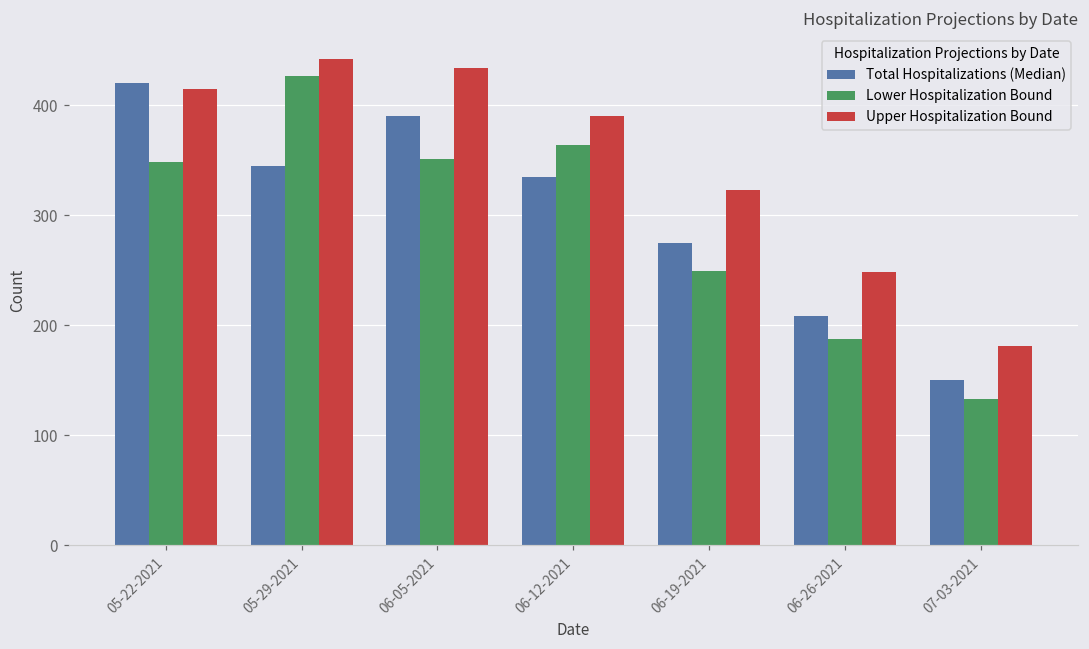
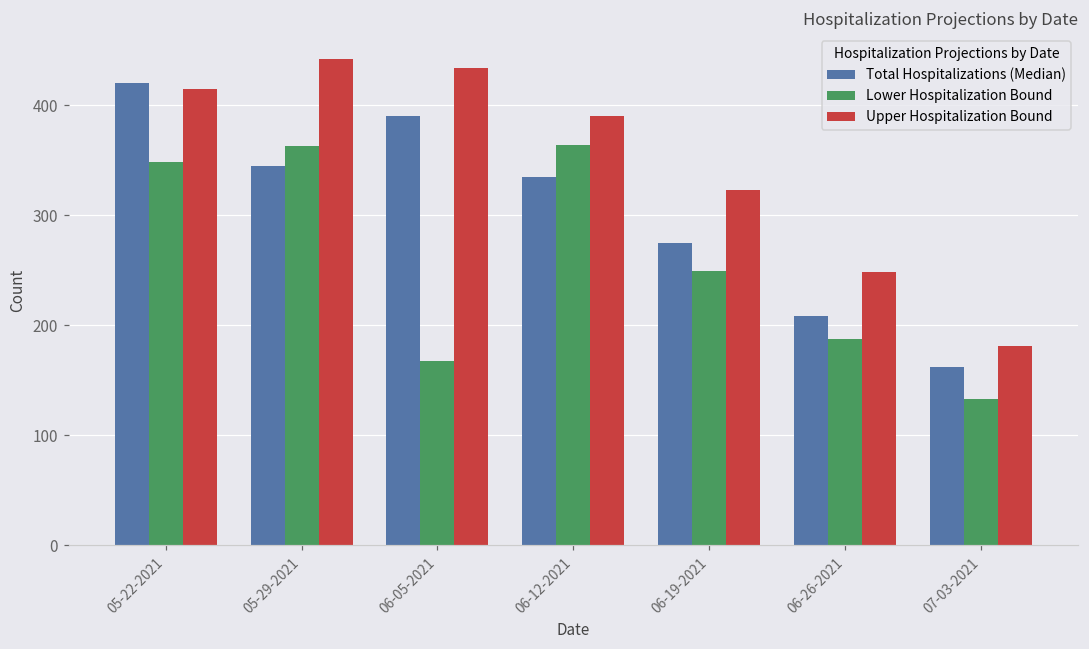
  {
    "Total Hospitalizations (Median)": {
      "05-22-2021": 420,
      "05-29-2021": 345,
      "06-05-2021": 390,
      "06-12-2021": 335,
      "06-19-2021": 275,
      "06-26-2021": 208,
-     "07-03-2021": 150
+     "07-03-2021": 162
    },
    "Lower Hospitalization Bound": {
      "05-22-2021": 348,
-     "05-29-2021": 426,
-     "06-05-2021": 351,
+     "05-29-2021": 363,
+     "06-05-2021": 167,
      "06-12-2021": 364,
      "06-19-2021": 249,
      "06-26-2021": 187,
      "07-03-2021": 133
    },
    "Upper Hospitalization Bound": {
      "05-22-2021": 415,
      "05-29-2021": 442,
      "06-05-2021": 434,
      "06-12-2021": 390,
      "06-19-2021": 323,
      "06-26-2021": 248,
      "07-03-2021": 181
    }
  }
